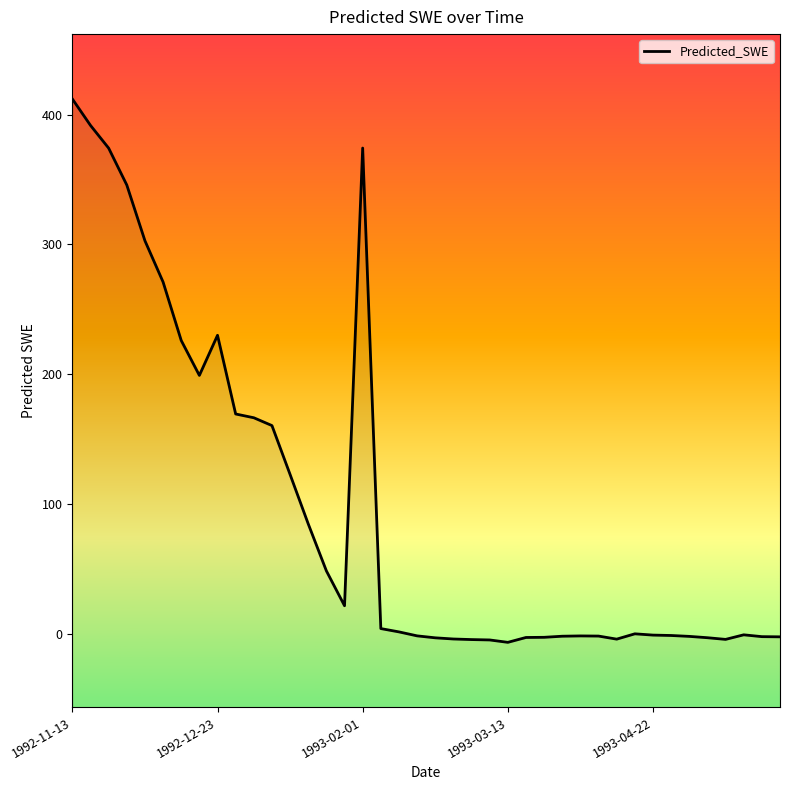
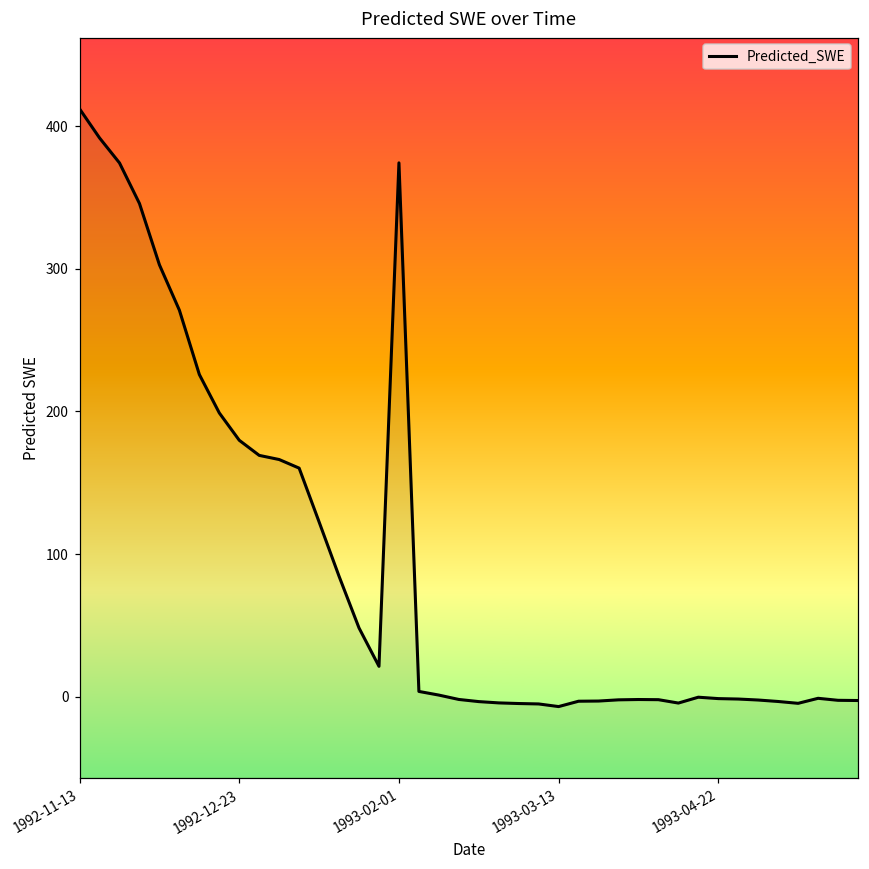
  {
    "1992-11-13": 412,
-   "1992-12-23": 230,
+   "1992-12-23": 180,
    "1993-02-01": 374,
    "1993-03-13": -7,
    "1993-04-22": -1
  }
